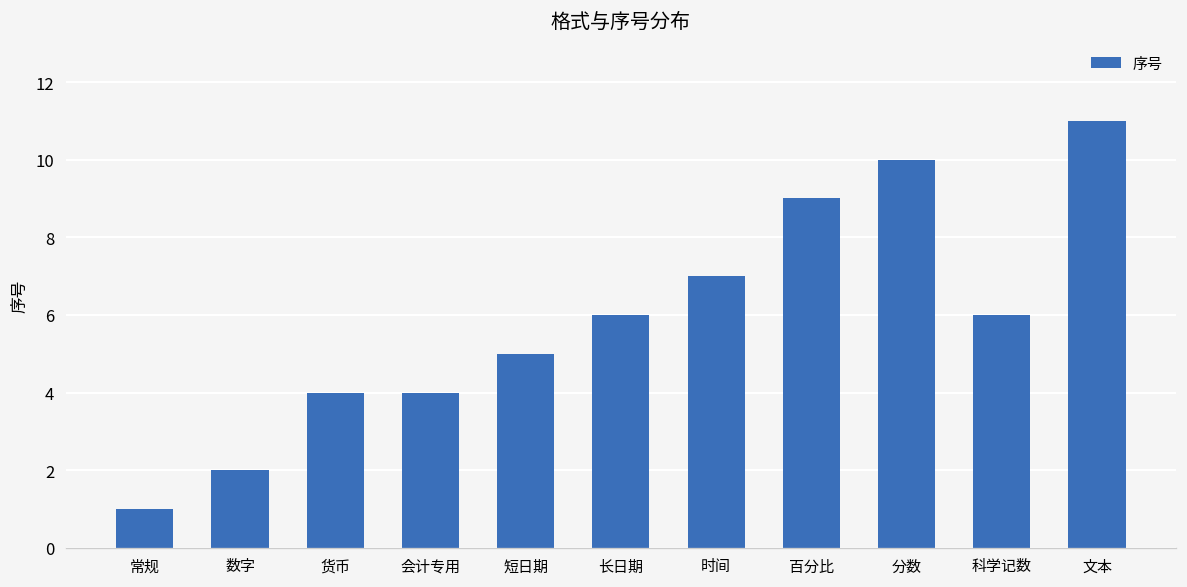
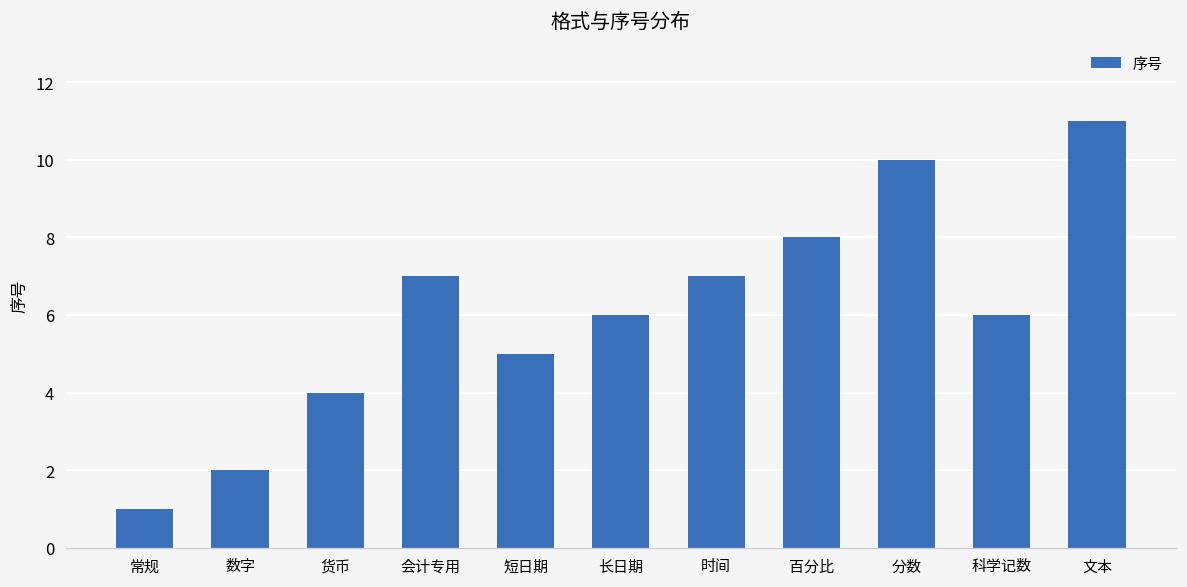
  {
    "常规": 1,
    "数字": 2,
    "货币": 4,
-   "会计专用": 4,
+   "会计专用": 7,
    "短日期": 5,
    "长日期": 6,
    "时间": 7,
-   "百分比": 9,
+   "百分比": 8,
    "分数": 10,
    "科学记数": 6,
    "文本": 11
  }
